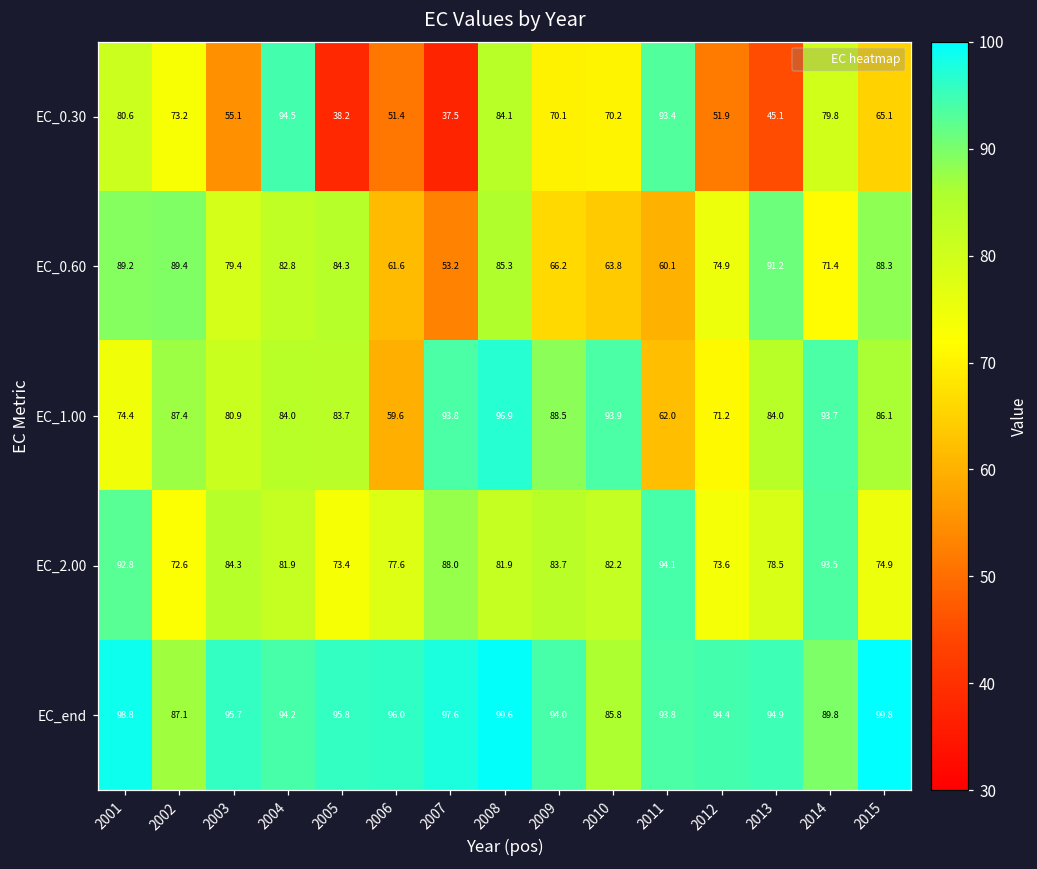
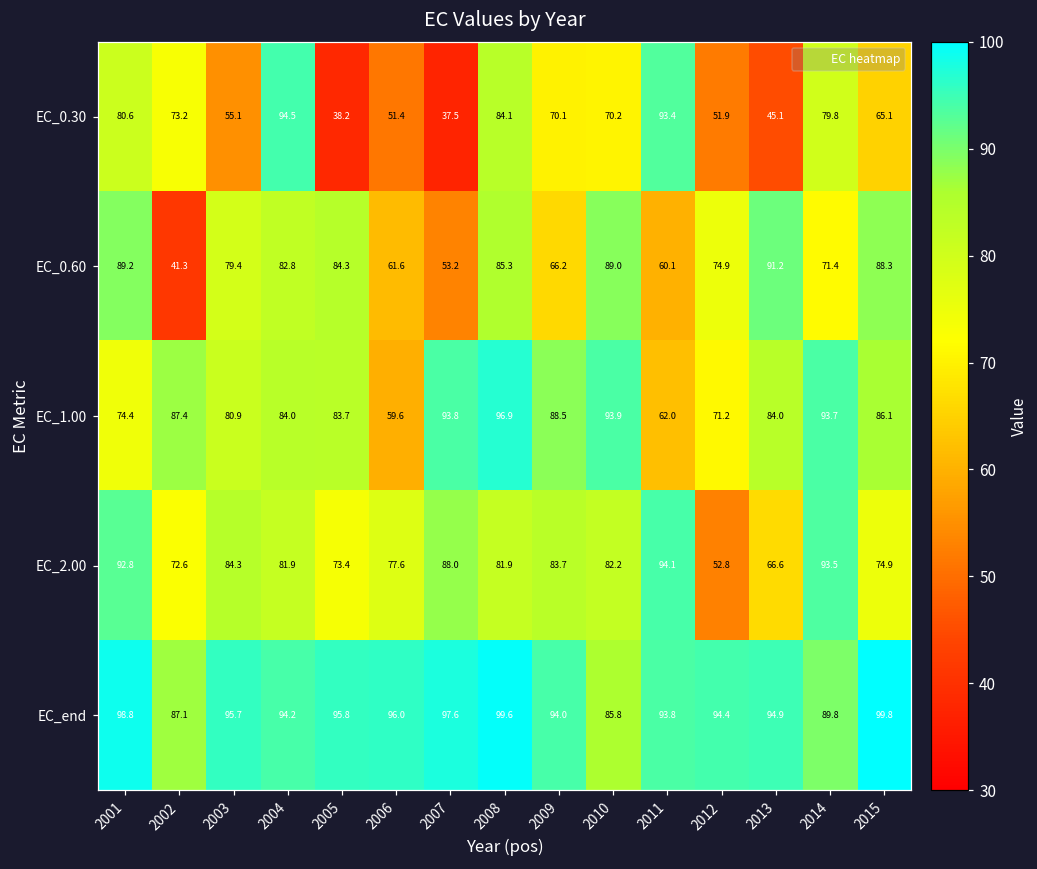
  {
    "EC_0.30": {
      "2001": 80.6,
      "2002": 73.2,
      "2003": 55.1,
      "2004": 94.5,
      "2005": 38.2,
      "2006": 51.4,
      "2007": 37.5,
      "2008": 84.1,
      "2009": 70.1,
      "2010": 70.2,
      "2011": 93.4,
      "2012": 51.9,
      "2013": 45.1,
      "2014": 79.8,
      "2015": 65.1
    },
    "EC_0.60": {
      "2001": 89.2,
-     "2002": 89.4,
+     "2002": 41.3,
      "2003": 79.4,
      "2004": 82.8,
      "2005": 84.3,
      "2006": 61.6,
      "2007": 53.2,
      "2008": 85.3,
      "2009": 66.2,
-     "2010": 63.8,
+     "2010": 89.0,
      "2011": 60.1,
      "2012": 74.9,
      "2013": 91.2,
      "2014": 71.4,
      "2015": 88.3
    },
    "EC_1.00": {
      "2001": 74.4,
      "2002": 87.4,
      "2003": 80.9,
      "2004": 84.0,
      "2005": 83.7,
      "2006": 59.6,
      "2007": 93.8,
      "2008": 96.9,
      "2009": 88.5,
      "2010": 93.9,
      "2011": 62.0,
      "2012": 71.2,
      "2013": 84.0,
      "2014": 93.7,
      "2015": 86.1
    },
    "EC_2.00": {
      "2001": 92.8,
      "2002": 72.6,
      "2003": 84.3,
      "2004": 81.9,
      "2005": 73.4,
      "2006": 77.6,
      "2007": 88.0,
      "2008": 81.9,
      "2009": 83.7,
      "2010": 82.2,
      "2011": 94.1,
-     "2012": 73.6,
-     "2013": 78.5,
+     "2012": 52.8,
+     "2013": 66.6,
      "2014": 93.5,
      "2015": 74.9
    },
    "EC_end": {
      "2001": 98.8,
      "2002": 87.1,
      "2003": 95.7,
      "2004": 94.2,
      "2005": 95.8,
      "2006": 96.0,
      "2007": 97.6,
      "2008": 99.6,
      "2009": 94.0,
      "2010": 85.8,
      "2011": 93.8,
      "2012": 94.4,
      "2013": 94.9,
      "2014": 89.8,
      "2015": 99.8
    }
  }
